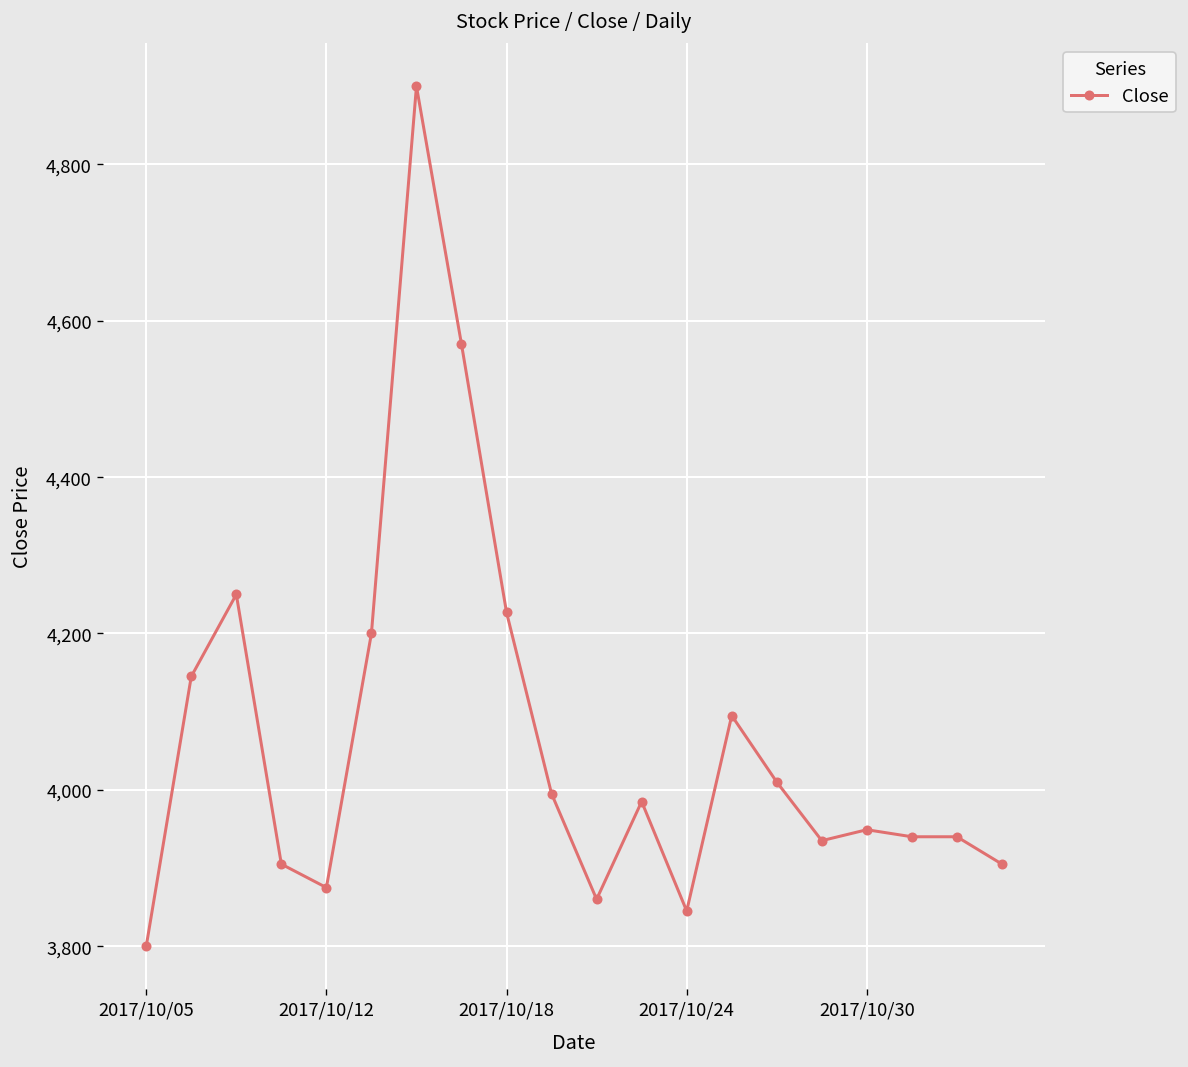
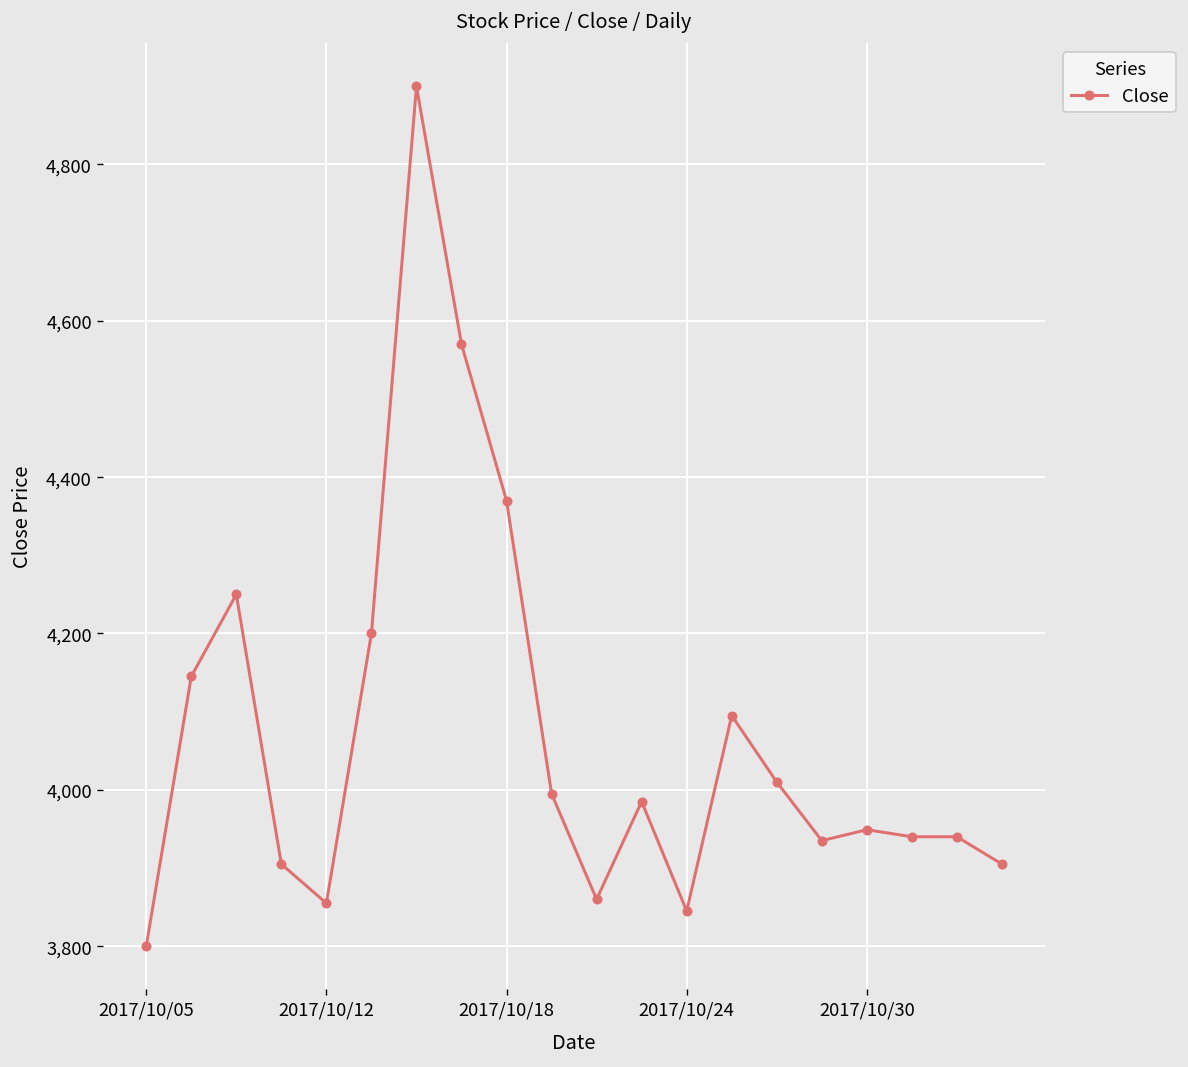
  {
    "2017/10/05": "3,800",
-   "2017/10/12": "3,880",
-   "2017/10/18": "4,230",
+   "2017/10/12": "3,860",
+   "2017/10/18": "4,370",
    "2017/10/24": "3,850",
    "2017/10/30": "3,950"
  }
